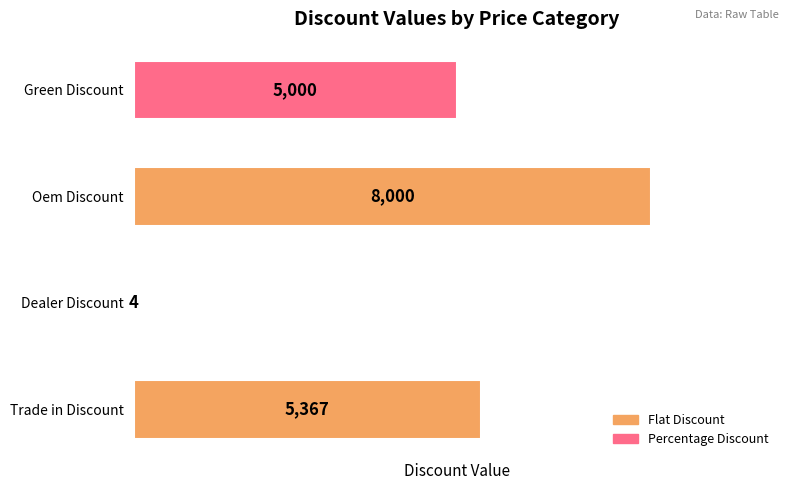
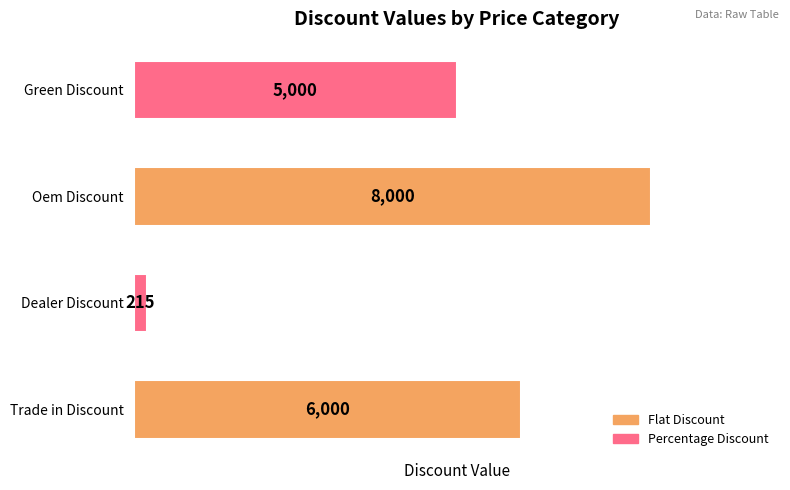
  {
    "Green Discount": "5,000",
    "Oem Discount": "8,000",
-   "Dealer Discount": "4",
-   "Trade in Discount": "5,367"
+   "Dealer Discount": "215",
+   "Trade in Discount": "6,000"
  }
